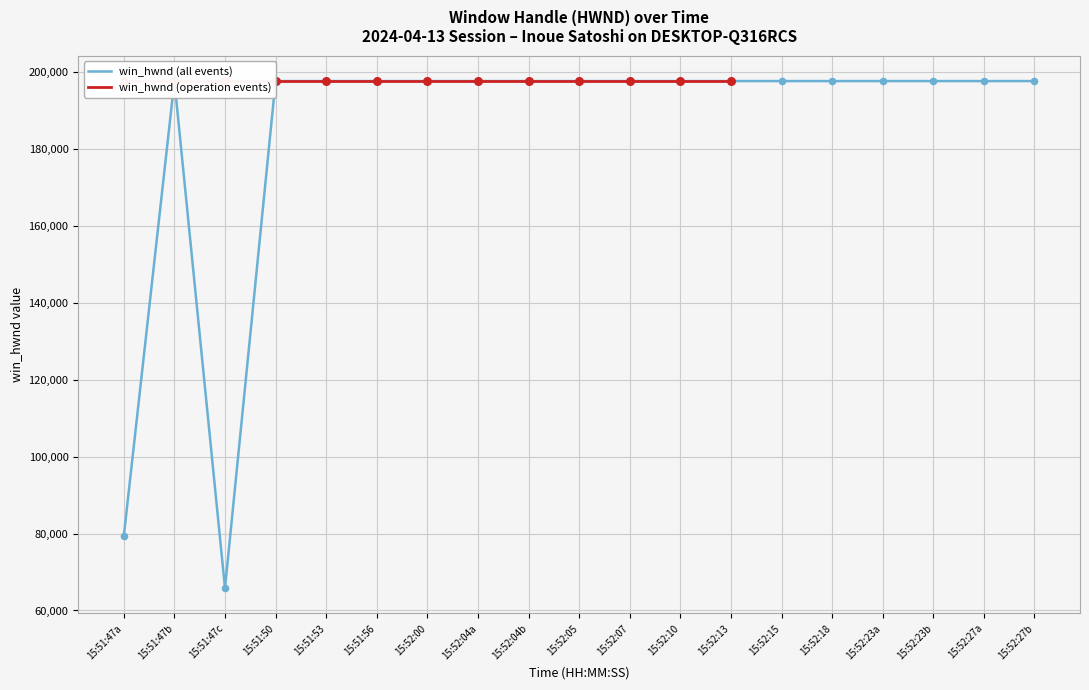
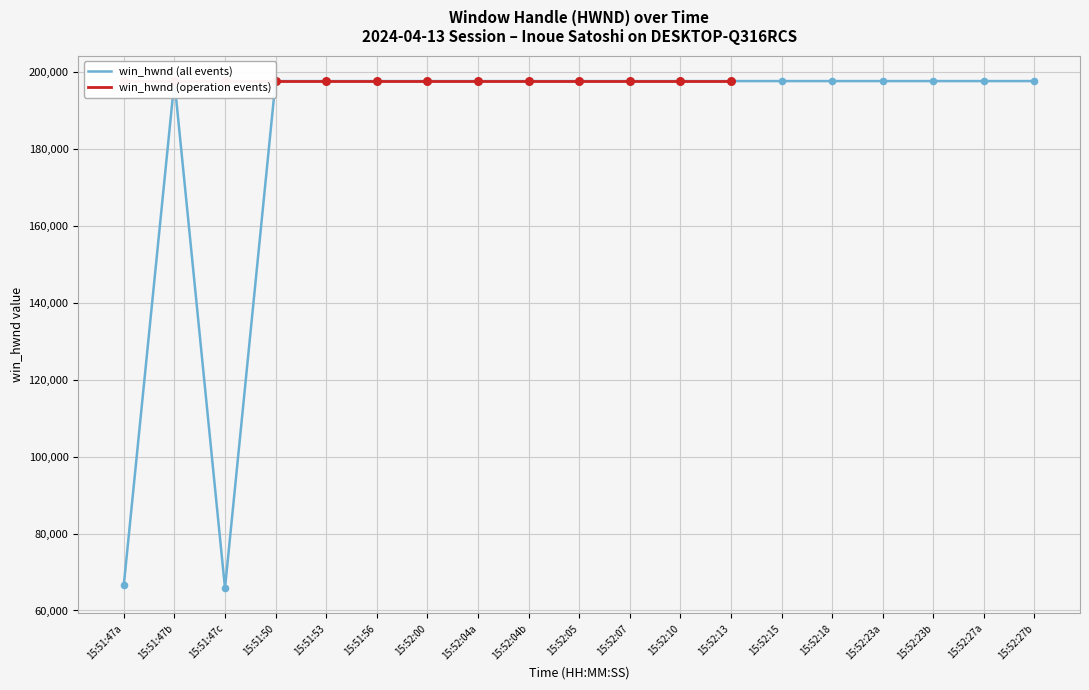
  {
    "win_hwnd (all events)": {
-     "15:51:47a": "79,000",
+     "15:51:47a": "67,000",
      "15:51:47c": "66,000",
      "15:52:15": "198,000",
      "15:52:18": "198,000",
      "15:52:23a": "198,000",
      "15:52:23b": "198,000",
      "15:52:27a": "198,000",
      "15:52:27b": "198,000"
    }
  }
